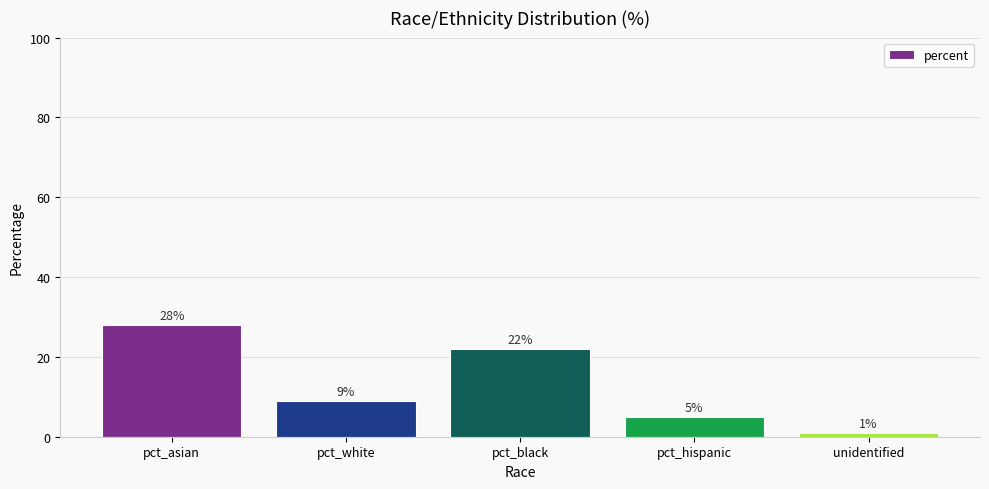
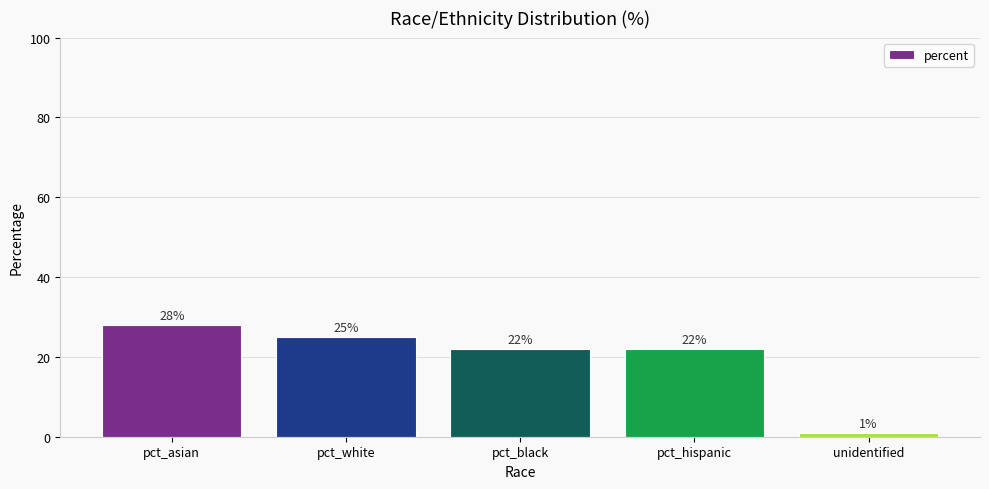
  {
    "pct_asian": "28%",
-   "pct_white": "9%",
+   "pct_white": "25%",
    "pct_black": "22%",
-   "pct_hispanic": "5%",
+   "pct_hispanic": "22%",
    "unidentified": "1%"
  }
